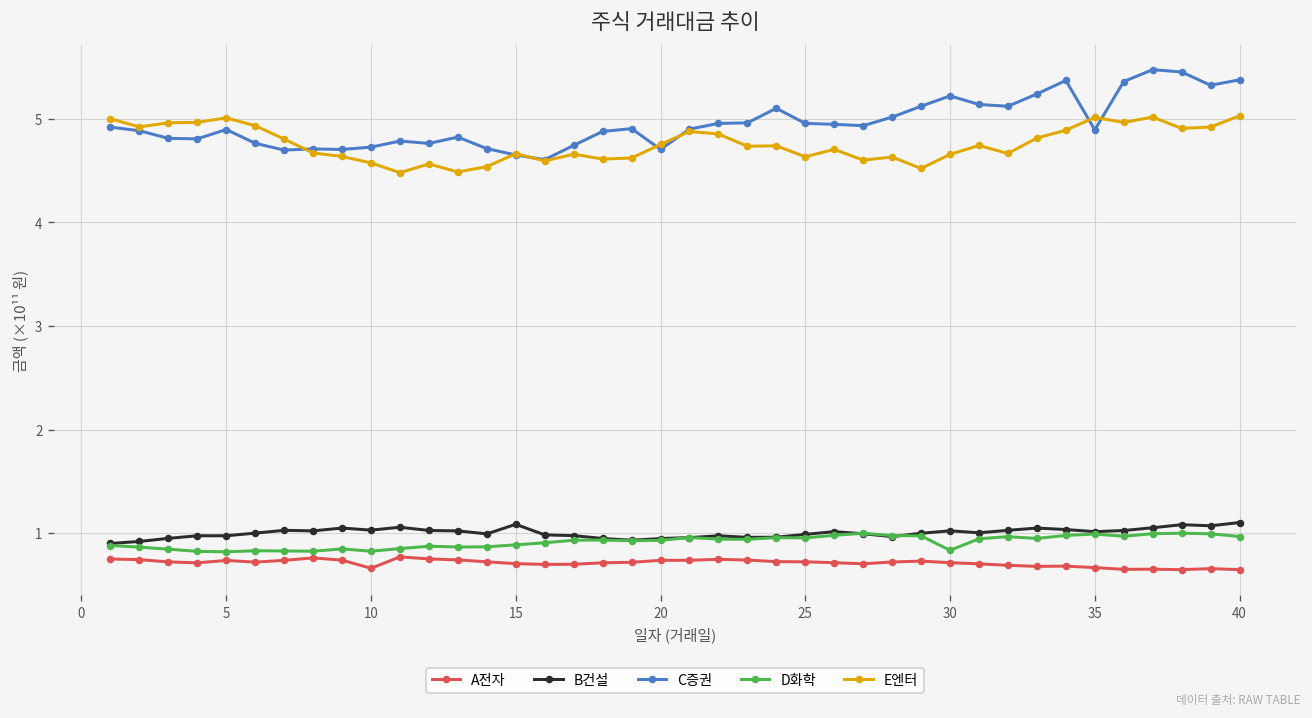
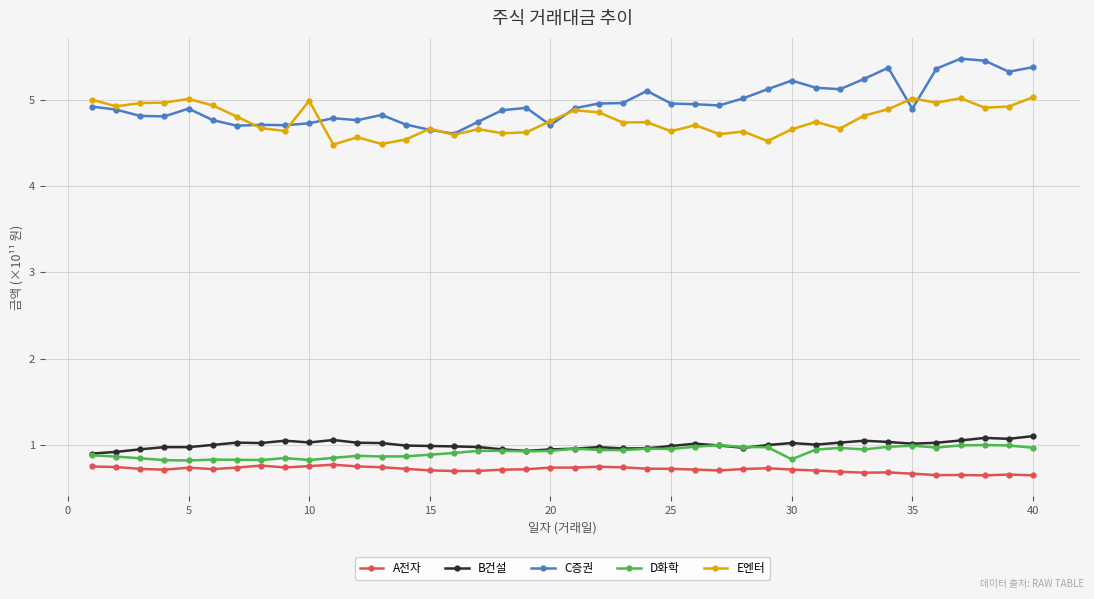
  {
    "A전자": {
      "5": 0.7,
-     "10": 0.7,
+     "10": 0.8,
      "15": 0.7,
      "20": 0.7,
      "25": 0.7,
      "30": 0.7,
      "35": 0.7,
      "40": 0.6
    },
    "B건설": {
      "5": 1.0,
      "10": 1.0,
-     "15": 1.1,
+     "15": 1.0,
      "25": 1.0,
      "30": 1.0,
      "40": 1.1
    },
    "C증권": {
      "5": 4.9,
      "10": 4.7,
      "20": 4.7,
      "25": 5.0,
      "30": 5.2,
      "35": 4.9,
      "40": 5.4
    },
    "D화학": {
      "5": 0.8,
      "10": 0.8,
      "15": 0.9,
      "25": 1.0,
      "30": 0.8,
      "40": 1.0
    },
    "E엔터": {
      "5": 5.0,
-     "10": 4.6,
+     "10": 5.0,
      "20": 4.8,
      "25": 4.6,
      "30": 4.7,
      "35": 5.0,
      "40": 5.0
    }
  }
